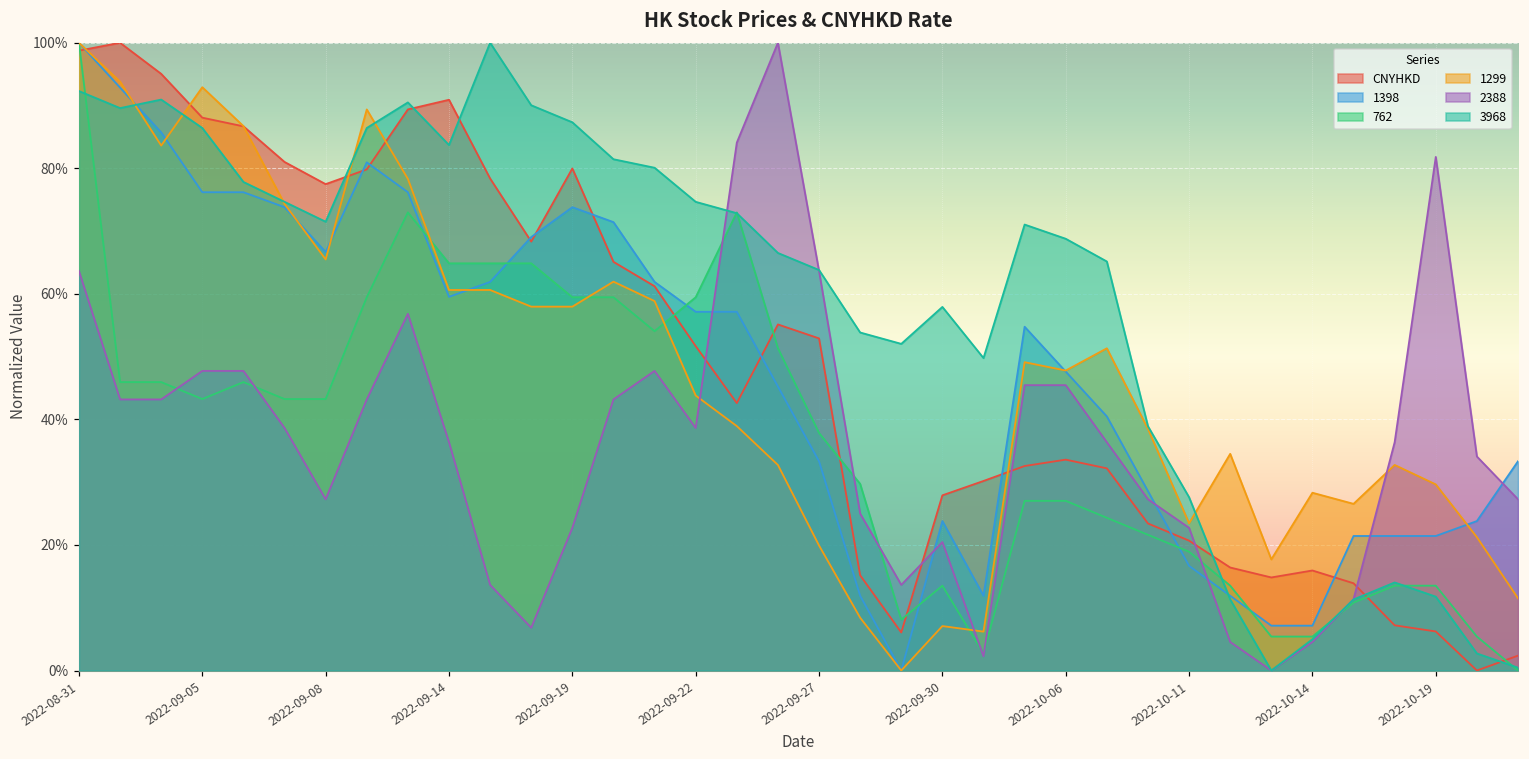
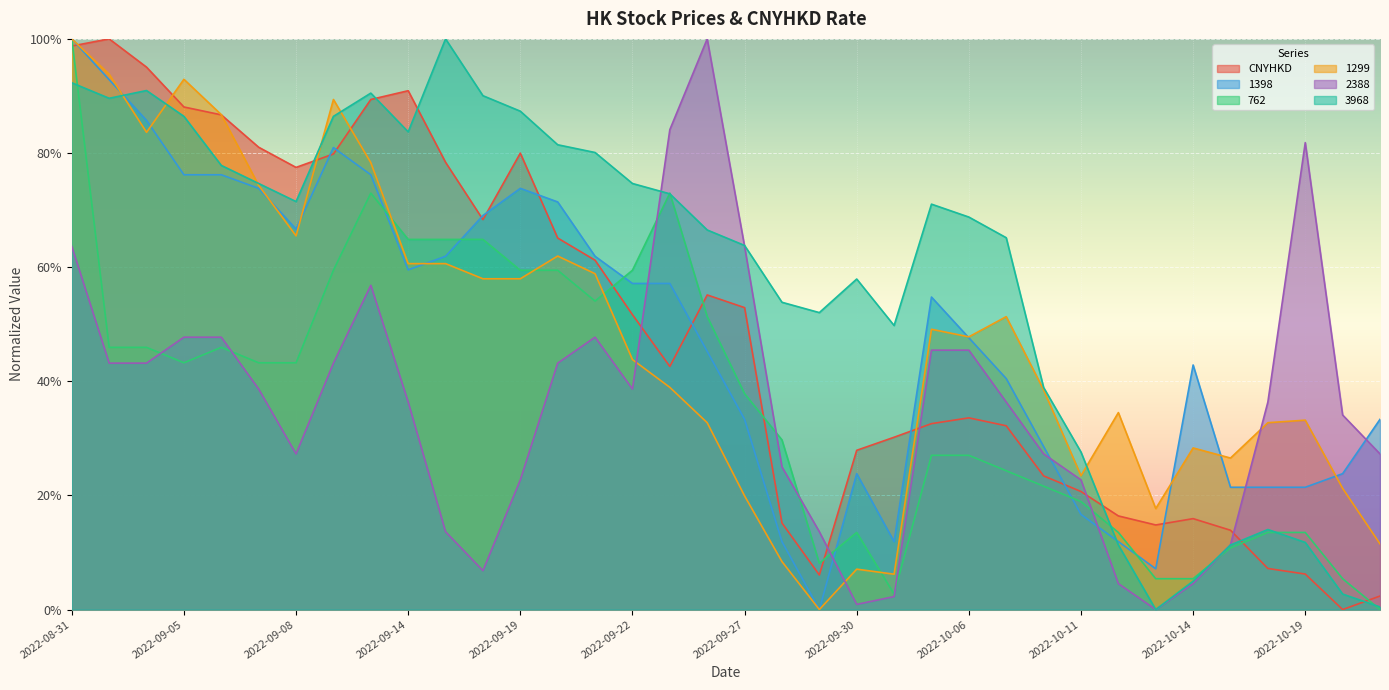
  {
    "CNYHKD": {
      "2022-08-31": "99%",
      "2022-09-05": "88%",
      "2022-09-08": "77%",
      "2022-09-14": "91%",
      "2022-09-19": "80%",
      "2022-09-22": "52%",
      "2022-09-27": "53%",
      "2022-09-30": "28%",
      "2022-10-06": "34%",
      "2022-10-11": "21%",
      "2022-10-14": "16%",
      "2022-10-19": "6%"
    },
    "1398": {
      "2022-09-05": "76%",
      "2022-09-08": "67%",
      "2022-09-14": "60%",
      "2022-09-19": "74%",
      "2022-09-22": "57%",
      "2022-09-27": "33%",
      "2022-09-30": "24%",
      "2022-10-11": "17%",
-     "2022-10-14": "7%",
+     "2022-10-14": "43%",
      "2022-10-19": "21%"
    },
    "1299": {
      "2022-09-05": "93%",
      "2022-09-08": "65%",
      "2022-09-14": "61%",
      "2022-09-19": "58%",
      "2022-09-22": "44%",
      "2022-09-27": "20%",
      "2022-09-30": "7%",
      "2022-10-11": "23%",
      "2022-10-14": "28%",
-     "2022-10-19": "30%"
+     "2022-10-19": "33%"
    },
    "2388": {
      "2022-08-31": "64%",
      "2022-09-05": "48%",
      "2022-09-08": "27%",
      "2022-09-14": "36%",
      "2022-09-19": "23%",
      "2022-09-22": "39%",
-     "2022-09-30": "20%",
+     "2022-09-30": "1%",
      "2022-10-06": "45%",
      "2022-10-11": "23%",
      "2022-10-19": "82%"
    }
  }
